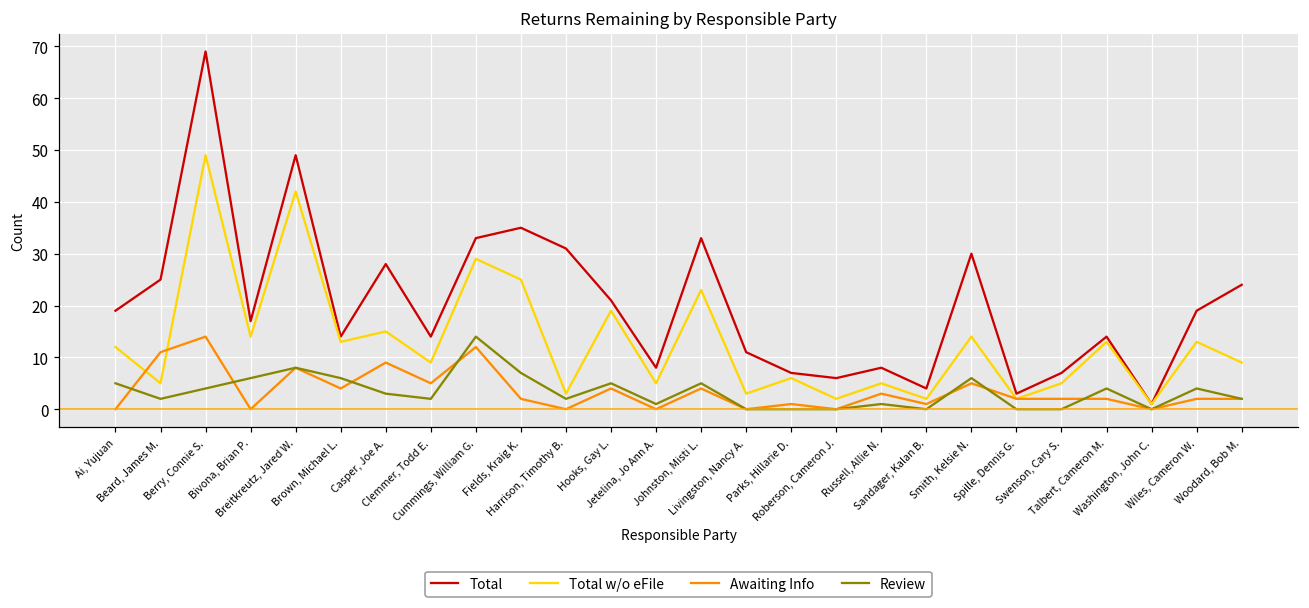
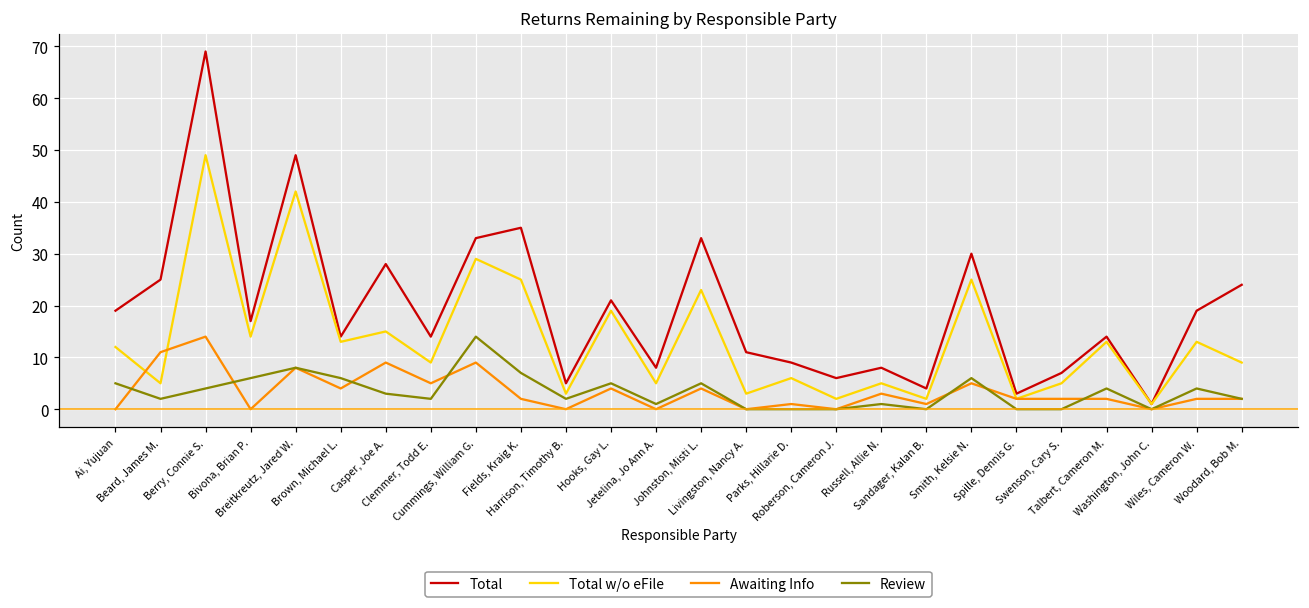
  {
    "Total": {
      "Ai, Yujuan": 19,
      "Beard, James M.": 25,
      "Berry, Connie S.": 69,
      "Bivona, Brian P.": 17,
      "Breitkreutz, Jared W.": 49,
      "Brown, Michael L.": 14,
      "Casper, Joe A.": 28,
      "Clemmer, Todd E.": 14,
      "Cummings, William G.": 33,
      "Fields, Kraig K.": 35,
-     "Harrison, Timothy B.": 31,
+     "Harrison, Timothy B.": 5,
      "Hooks, Gay L.": 21,
      "Jetelina, Jo Ann A.": 8,
      "Johnston, Misti L.": 33,
      "Livingston, Nancy A.": 11,
-     "Parks, Hillarie D.": 7,
+     "Parks, Hillarie D.": 9,
      "Roberson, Cameron J.": 6,
      "Russell, Allie N.": 8,
      "Sandager, Kalan B.": 4,
      "Smith, Kelsie N.": 30,
      "Spille, Dennis G.": 3,
      "Swenson, Cary S.": 7,
      "Talbert, Cameron M.": 14,
      "Wiles, Cameron W.": 19,
      "Woodard, Bob M.": 24
    },
    "Total w/o eFile": {
      "Ai, Yujuan": 12,
      "Beard, James M.": 5,
      "Berry, Connie S.": 49,
      "Bivona, Brian P.": 14,
      "Breitkreutz, Jared W.": 42,
      "Brown, Michael L.": 13,
      "Casper, Joe A.": 15,
      "Clemmer, Todd E.": 9,
      "Cummings, William G.": 29,
      "Fields, Kraig K.": 25,
      "Harrison, Timothy B.": 3,
      "Hooks, Gay L.": 19,
      "Jetelina, Jo Ann A.": 5,
      "Johnston, Misti L.": 23,
      "Livingston, Nancy A.": 3,
      "Parks, Hillarie D.": 6,
      "Roberson, Cameron J.": 2,
      "Russell, Allie N.": 5,
      "Sandager, Kalan B.": 2,
-     "Smith, Kelsie N.": 14,
+     "Smith, Kelsie N.": 25,
      "Swenson, Cary S.": 5,
      "Talbert, Cameron M.": 13,
      "Wiles, Cameron W.": 13,
      "Woodard, Bob M.": 9
    },
    "Awaiting Info": {
      "Ai, Yujuan": 0,
      "Beard, James M.": 11,
      "Berry, Connie S.": 14,
      "Bivona, Brian P.": 0,
      "Brown, Michael L.": 4,
      "Casper, Joe A.": 9,
      "Clemmer, Todd E.": 5,
-     "Cummings, William G.": 12,
+     "Cummings, William G.": 9,
      "Fields, Kraig K.": 2,
      "Harrison, Timothy B.": 0,
      "Hooks, Gay L.": 4,
      "Jetelina, Jo Ann A.": 0,
      "Johnston, Misti L.": 4,
      "Parks, Hillarie D.": 1,
      "Russell, Allie N.": 3,
      "Sandager, Kalan B.": 1,
      "Smith, Kelsie N.": 5,
      "Swenson, Cary S.": 2,
      "Talbert, Cameron M.": 2,
      "Wiles, Cameron W.": 2
    },
    "Review": {
      "Ai, Yujuan": 5,
      "Beard, James M.": 2,
      "Berry, Connie S.": 4,
      "Bivona, Brian P.": 6,
      "Brown, Michael L.": 6,
      "Casper, Joe A.": 3,
      "Clemmer, Todd E.": 2,
      "Cummings, William G.": 14,
      "Fields, Kraig K.": 7,
      "Harrison, Timothy B.": 2,
      "Hooks, Gay L.": 5,
      "Jetelina, Jo Ann A.": 1,
      "Johnston, Misti L.": 5,
      "Parks, Hillarie D.": 0,
      "Russell, Allie N.": 1,
      "Sandager, Kalan B.": 0,
      "Smith, Kelsie N.": 6,
      "Spille, Dennis G.": 0,
      "Swenson, Cary S.": 0,
      "Talbert, Cameron M.": 4,
      "Wiles, Cameron W.": 4
    }
  }
